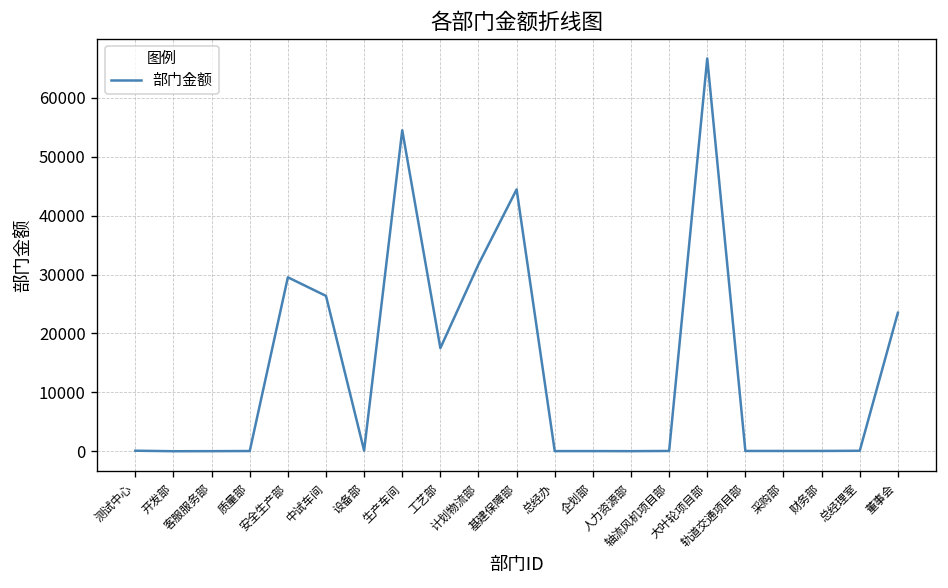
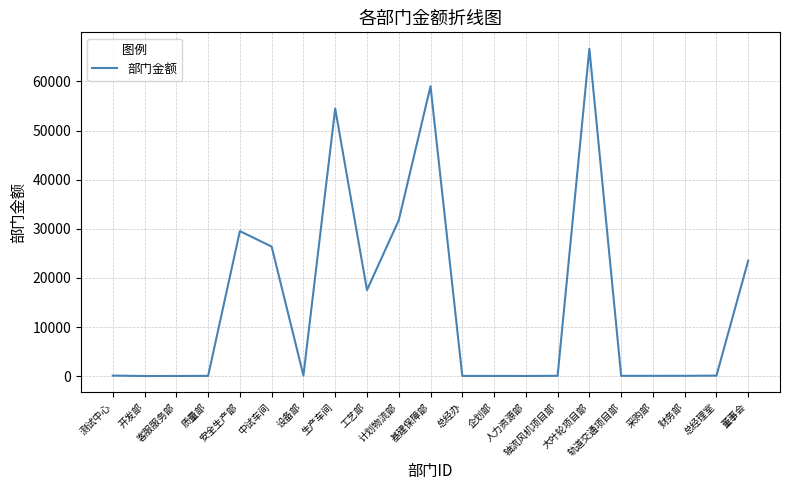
  {
    "测试中心": 0,
    "开发部": 0,
    "客服服务部": 0,
    "质量部": 0,
    "安全生产部": 30000,
    "中试车间": 26000,
    "设备部": 0,
    "生产车间": 54000,
    "工艺部": 18000,
    "计划物流部": 32000,
-   "基建保障部": 44000,
+   "基建保障部": 59000,
    "总经办": 0,
    "企划部": 0,
    "人力资源部": 0,
    "轴流风机项目部": 0,
    "大叶轮项目部": 67000,
    "轨道交通项目部": 0,
    "采购部": 0,
    "财务部": 0,
    "总经理室": 0,
    "董事会": 24000
  }
